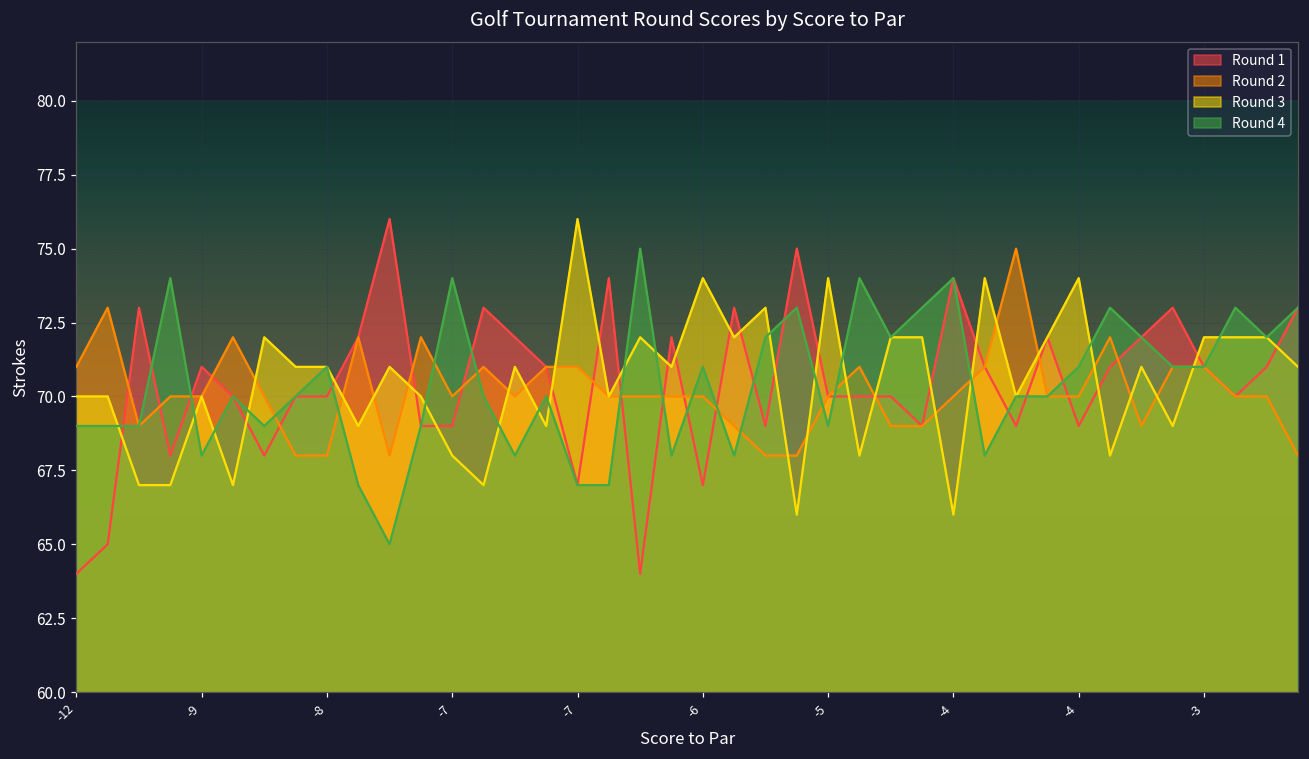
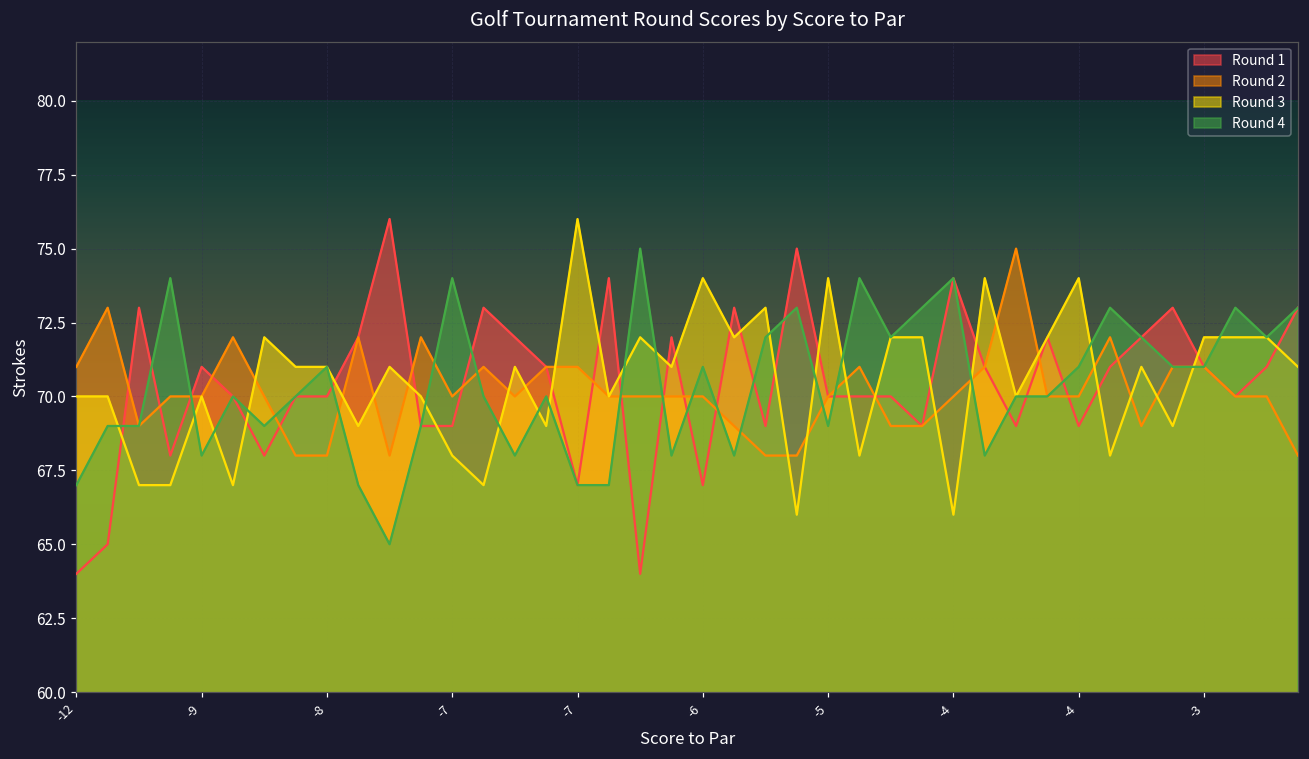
  {
    "Round 1": {
      "-12": 64
    },
    "Round 2": {
      "-12": 71
    },
    "Round 3": {
      "-12": 70
    },
    "Round 4": {
-     "-12": 69
+     "-12": 67
    }
  }
